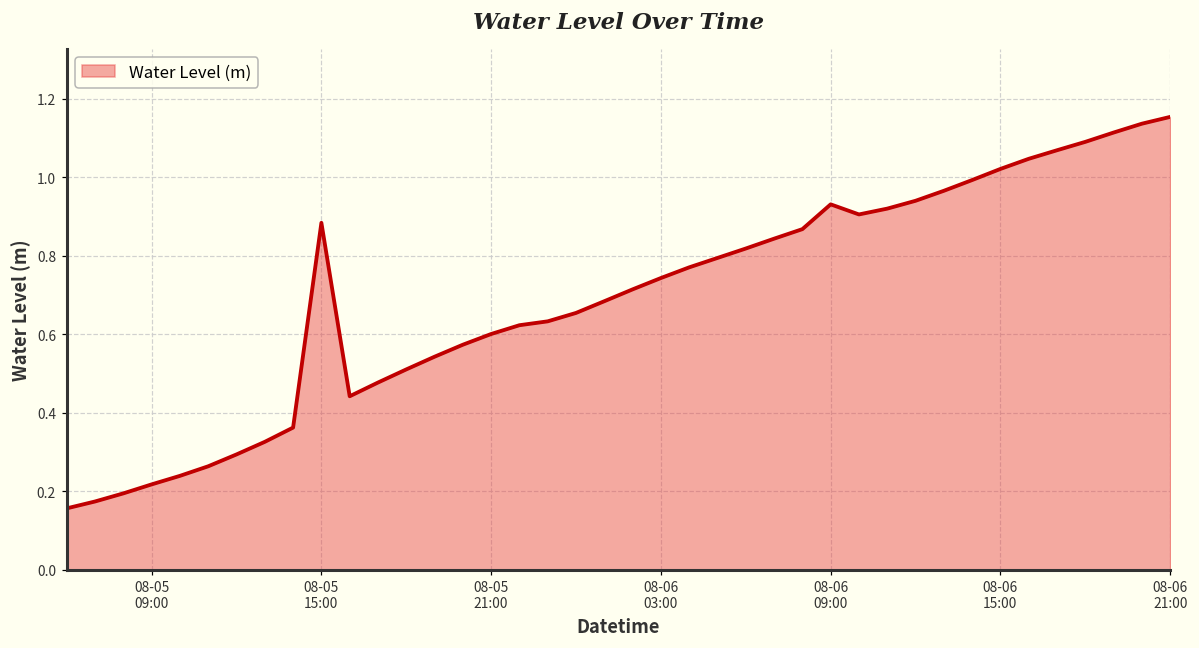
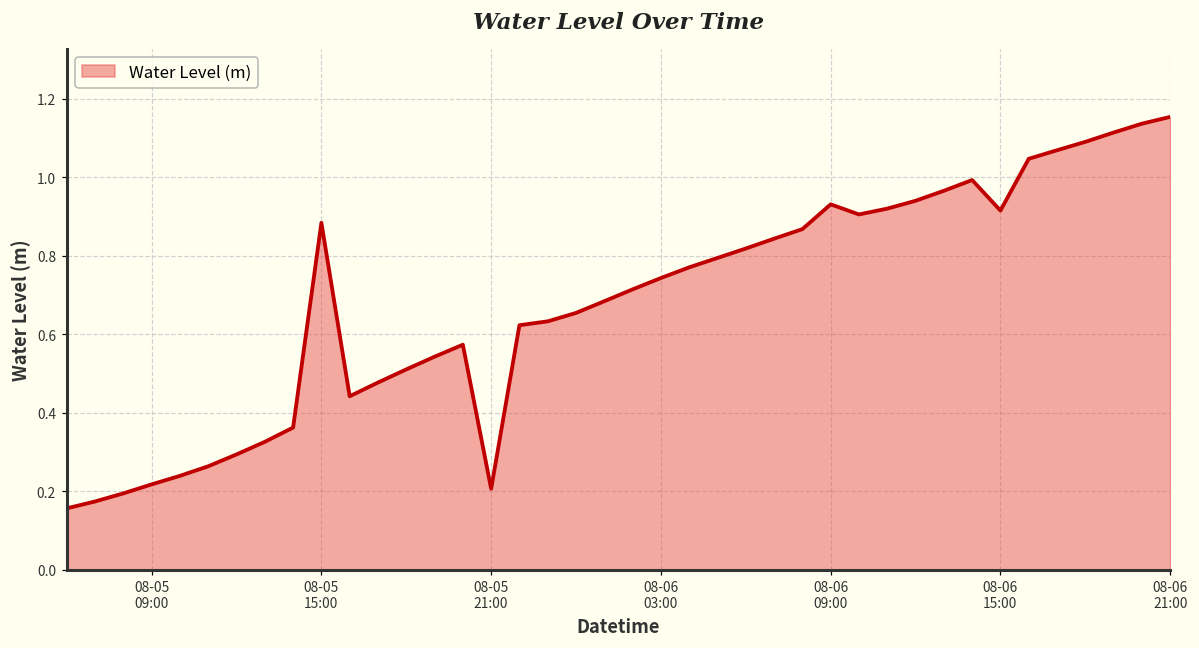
  {
    "08-05 09:00": 0.22,
    "08-05 15:00": 0.88,
-   "08-05 21:00": 0.60,
+   "08-05 21:00": 0.21,
    "08-06 03:00": 0.74,
    "08-06 09:00": 0.93,
-   "08-06 15:00": 1.02,
+   "08-06 15:00": 0.91,
    "08-06 21:00": 1.15
  }
